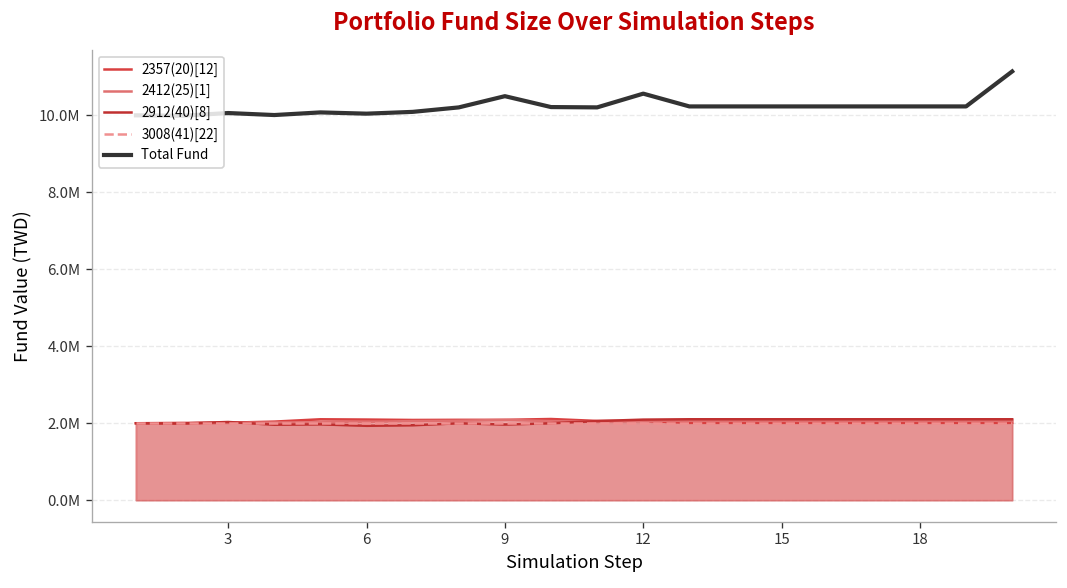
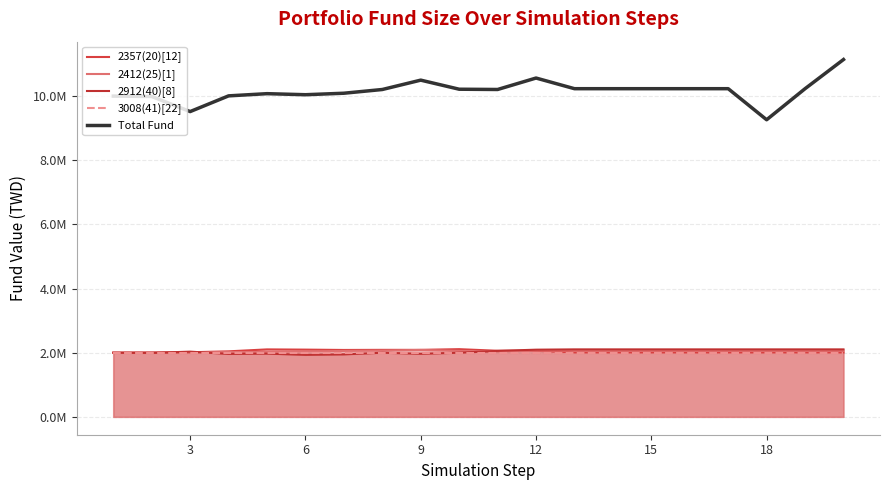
  {
    "Total Fund": {
-     "3": 10100000,
+     "3": 9500000,
      "6": 10000000,
      "9": 10500000,
      "12": 10600000,
      "15": 10200000,
-     "18": 10200000
+     "18": 9300000
    }
  }
